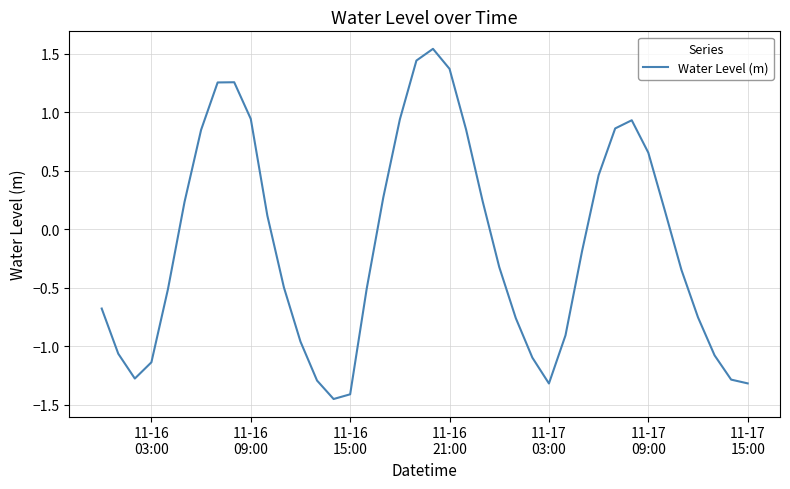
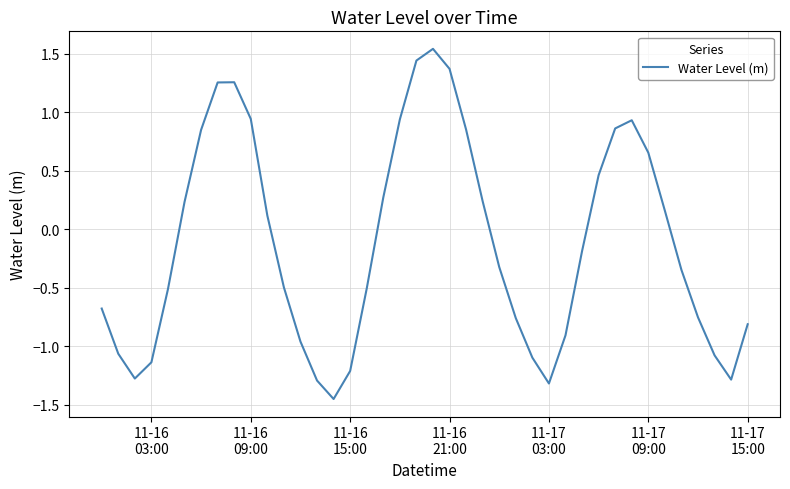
  {
    "11-16 03:00": -1.14,
    "11-16 09:00": 0.94,
-   "11-16 15:00": -1.41,
+   "11-16 15:00": -1.21,
    "11-16 21:00": 1.37,
    "11-17 03:00": -1.32,
    "11-17 09:00": 0.65,
-   "11-17 15:00": -1.32
+   "11-17 15:00": -0.81
  }
